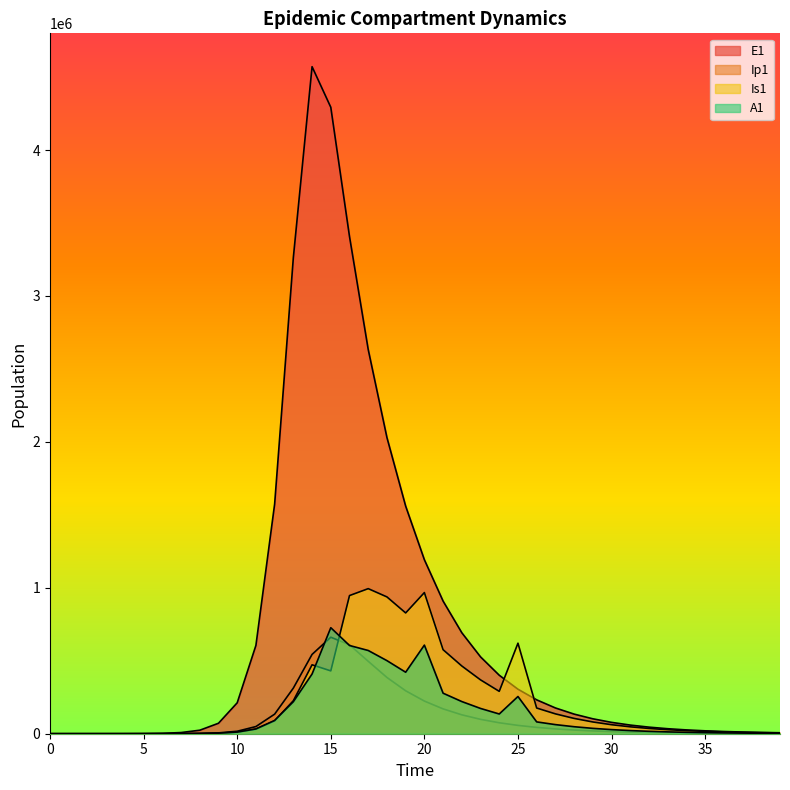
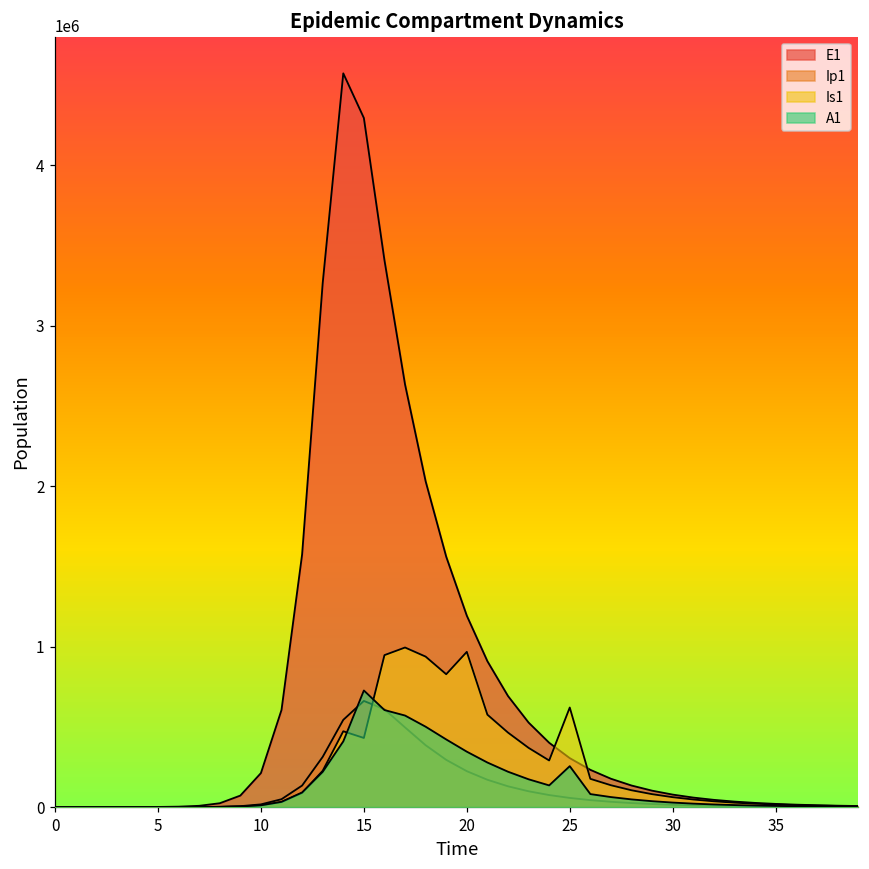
  {
    "Is1": {
      "15": 430000,
      "20": 970000,
      "25": 620000
    },
    "A1": {
      "15": 730000,
-     "20": 610000,
+     "20": 350000,
      "25": 260000
    }
  }
